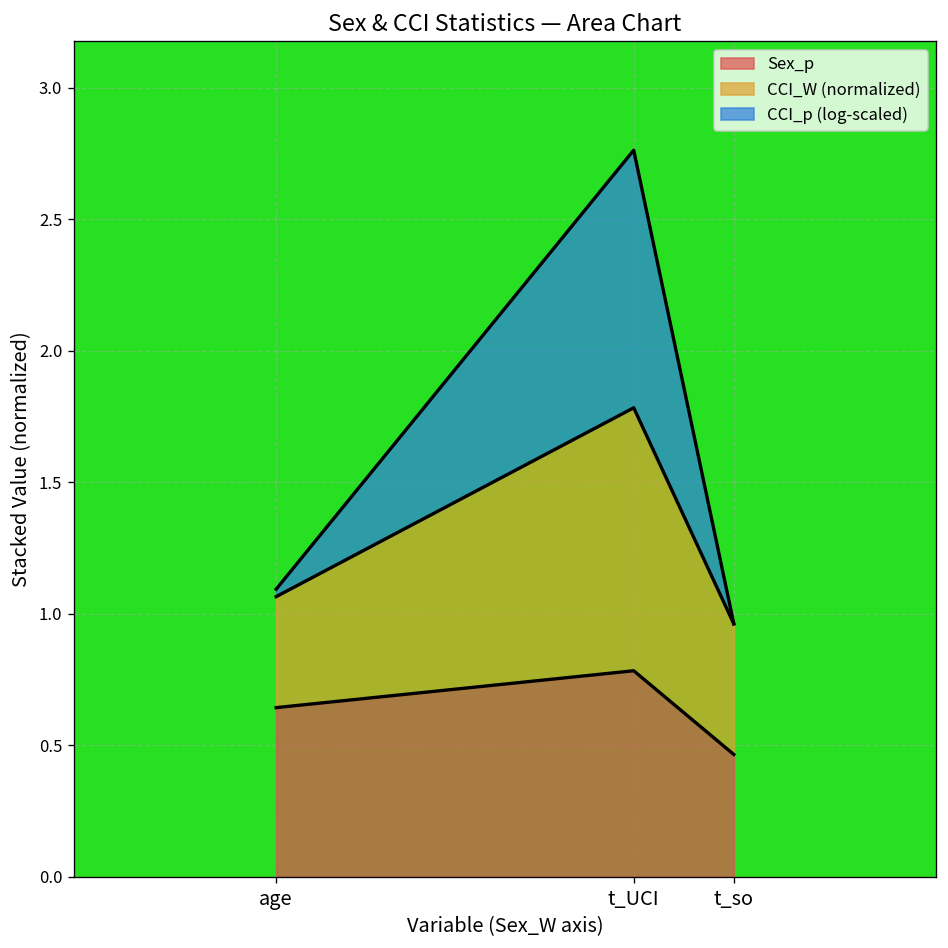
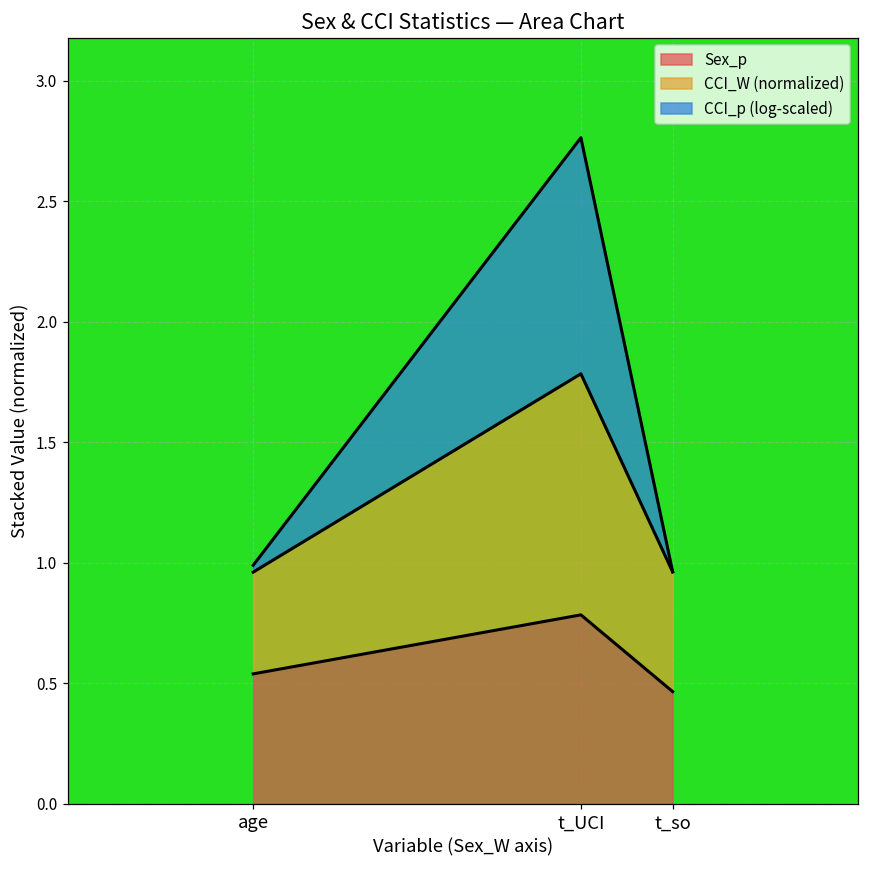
  {
    "Sex_p": {
-     "age": 0.64,
+     "age": 0.54,
      "t_UCI": 0.78,
      "t_so": 0.47
    },
    "CCI_W (normalized)": {
      "age": 0.42,
      "t_UCI": 1.00
    },
    "CCI_p (log-scaled)": {
      "age": 0.03,
      "t_UCI": 0.98
    }
  }
